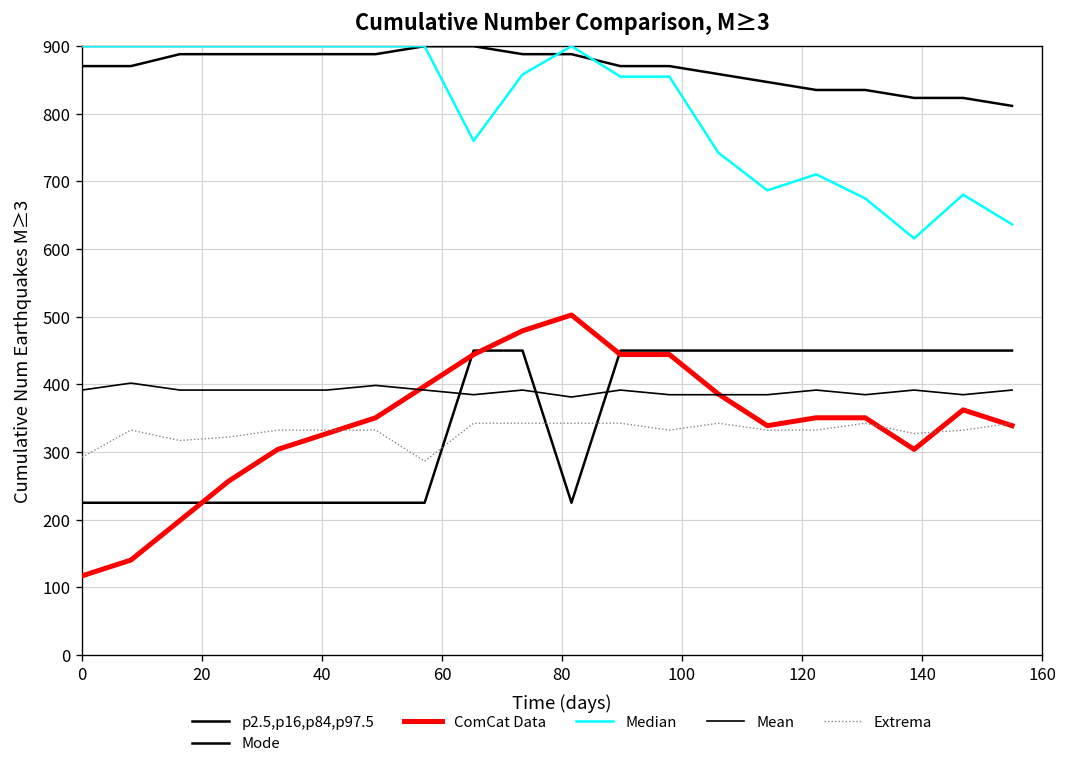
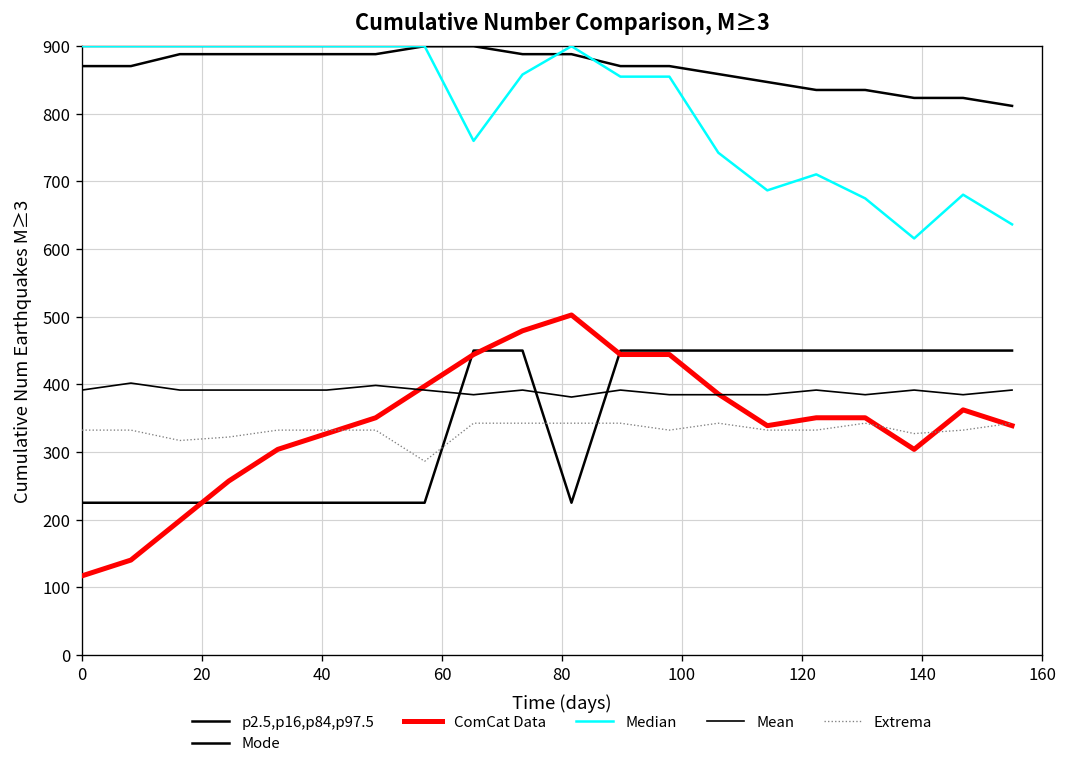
  {
    "ComCat Data": {
      "0": 120
    },
    "Median": {
      "0": 900
    },
    "Extrema": {
-     "0": 290
+     "0": 330
    }
  }
